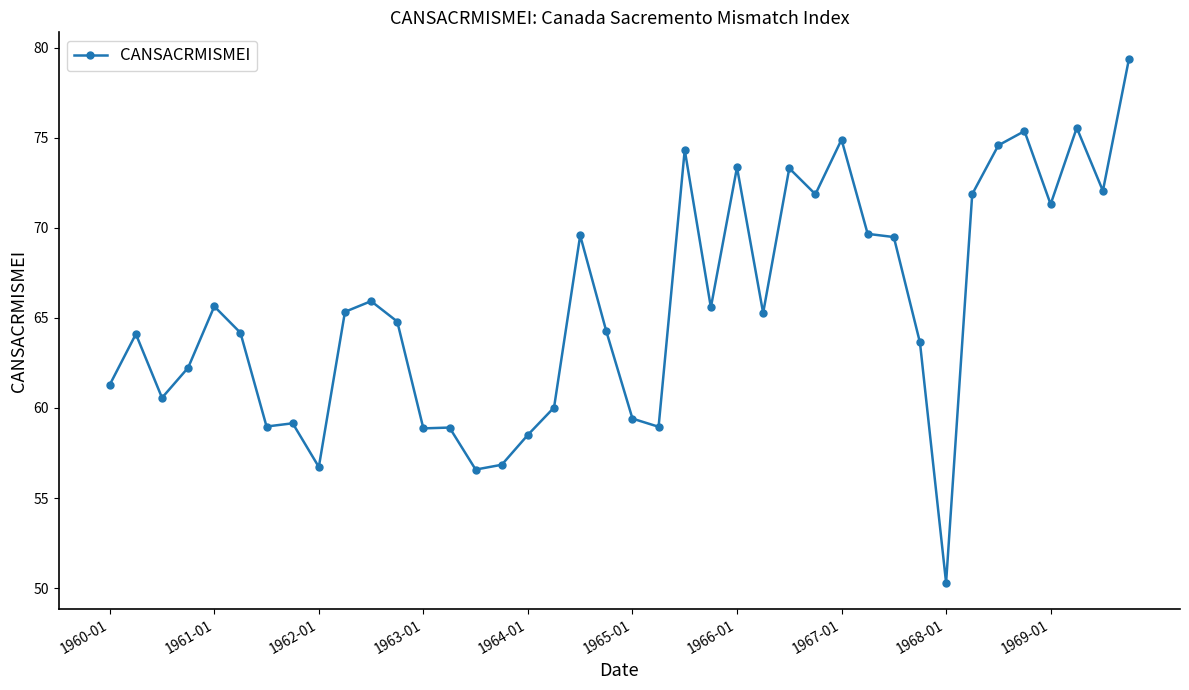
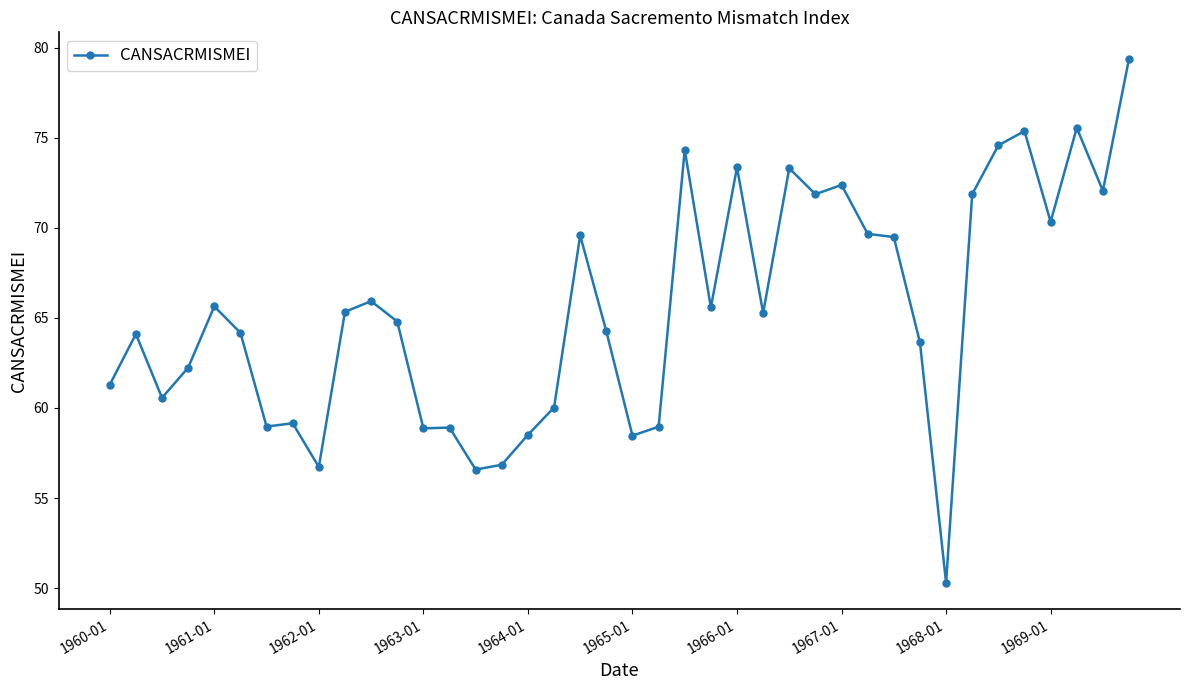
  {
    "1960-01": 61.3,
    "1961-01": 65.6,
    "1962-01": 56.7,
    "1963-01": 58.9,
    "1964-01": 58.5,
-   "1965-01": 59.4,
+   "1965-01": 58.5,
    "1966-01": 73.4,
-   "1967-01": 74.9,
+   "1967-01": 72.4,
    "1968-01": 50.3,
-   "1969-01": 71.3
+   "1969-01": 70.3
  }
